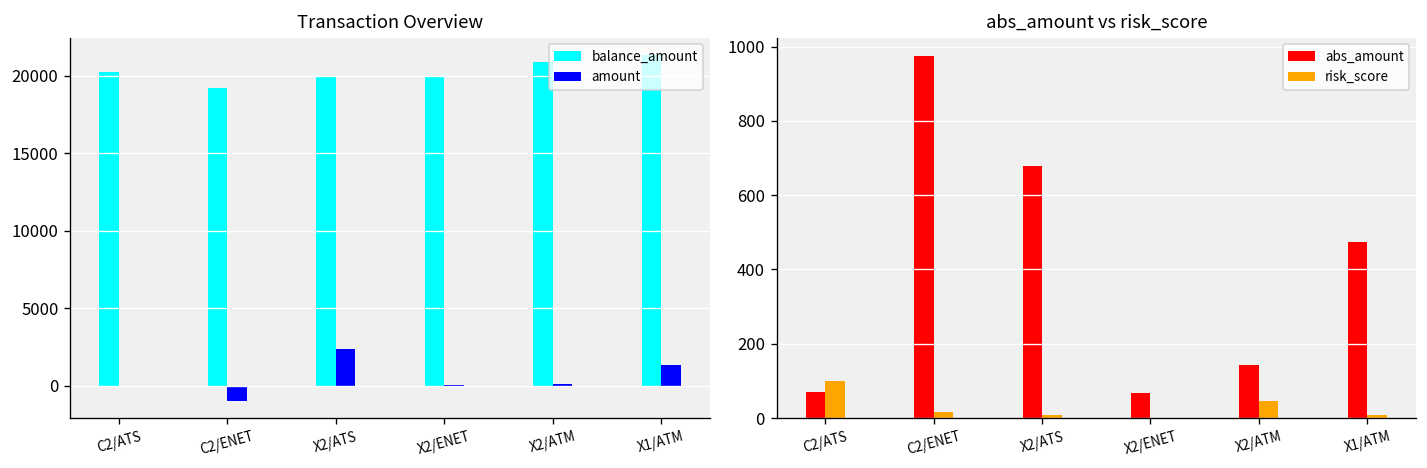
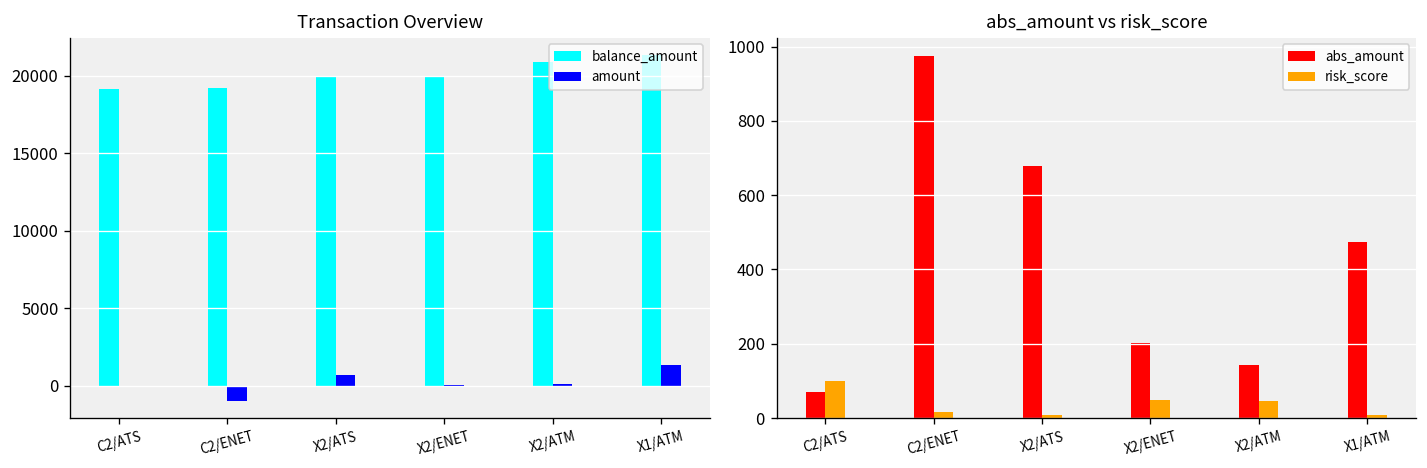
  {
    "Transaction Overview": {
      "balance_amount": {
-       "C2/ATS": 20200,
+       "C2/ATS": 19100,
        "C2/ENET": 19300,
        "X2/ATS": 19900,
        "X2/ENET": 20000,
        "X2/ATM": 20900
      },
      "amount": {
        "C2/ENET": -1000,
-       "X2/ATS": 2400,
+       "X2/ATS": 700,
        "X1/ATM": 1300
      }
    },
    "abs_amount vs risk_score": {
      "abs_amount": {
        "C2/ATS": 70,
        "C2/ENET": 980,
        "X2/ATS": 680,
-       "X2/ENET": 70,
+       "X2/ENET": 200,
        "X2/ATM": 140,
        "X1/ATM": 470
      },
      "risk_score": {
        "C2/ATS": 100,
        "C2/ENET": 20,
-       "X2/ENET": 0,
+       "X2/ENET": 50,
        "X2/ATM": 50
      }
    }
  }
